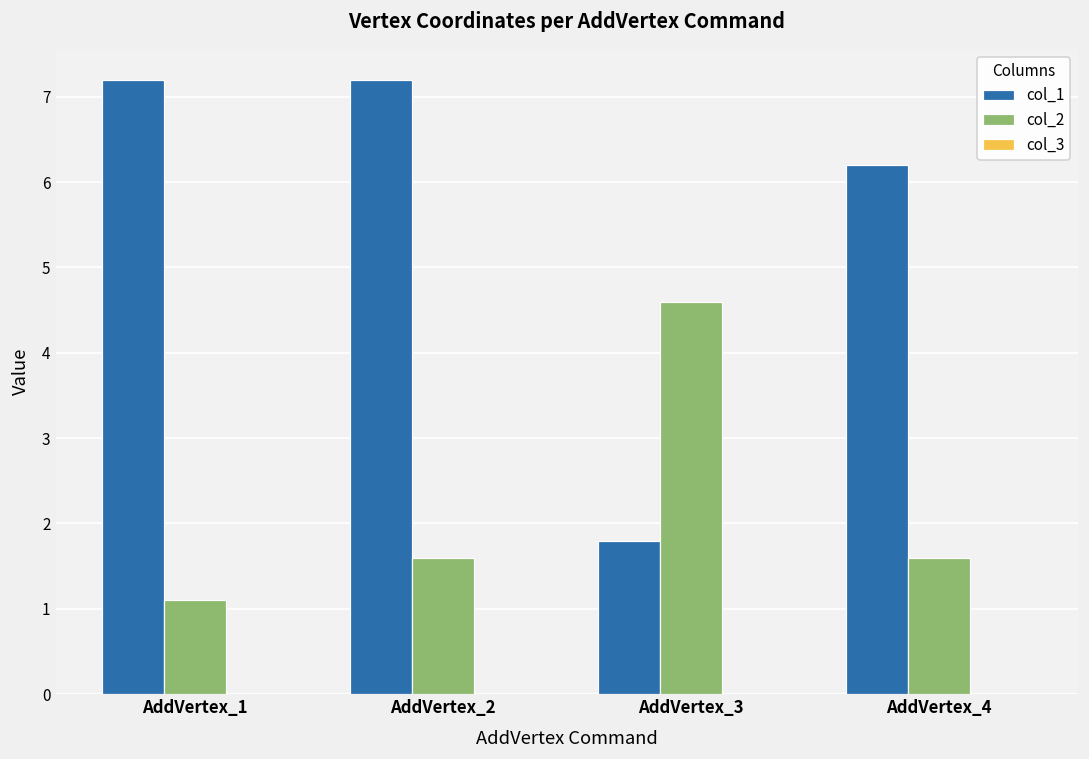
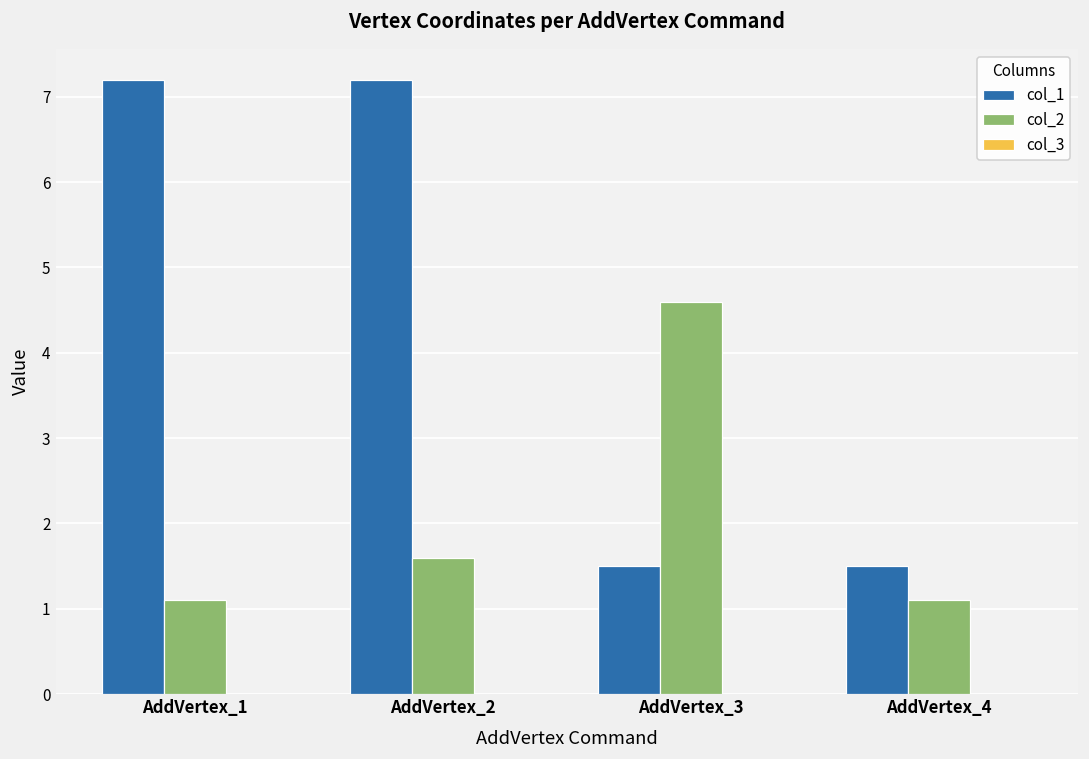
  {
    "col_1": {
      "AddVertex_1": 7.2,
      "AddVertex_2": 7.2,
-     "AddVertex_3": 1.8,
-     "AddVertex_4": 6.2
+     "AddVertex_3": 1.5,
+     "AddVertex_4": 1.5
    },
    "col_2": {
      "AddVertex_1": 1.1,
      "AddVertex_2": 1.6,
      "AddVertex_3": 4.6,
-     "AddVertex_4": 1.6
+     "AddVertex_4": 1.1
    },
    "col_3": {
      "AddVertex_1": 0.0,
      "AddVertex_2": 0.0,
      "AddVertex_3": 0.0,
      "AddVertex_4": 0.0
    }
  }
